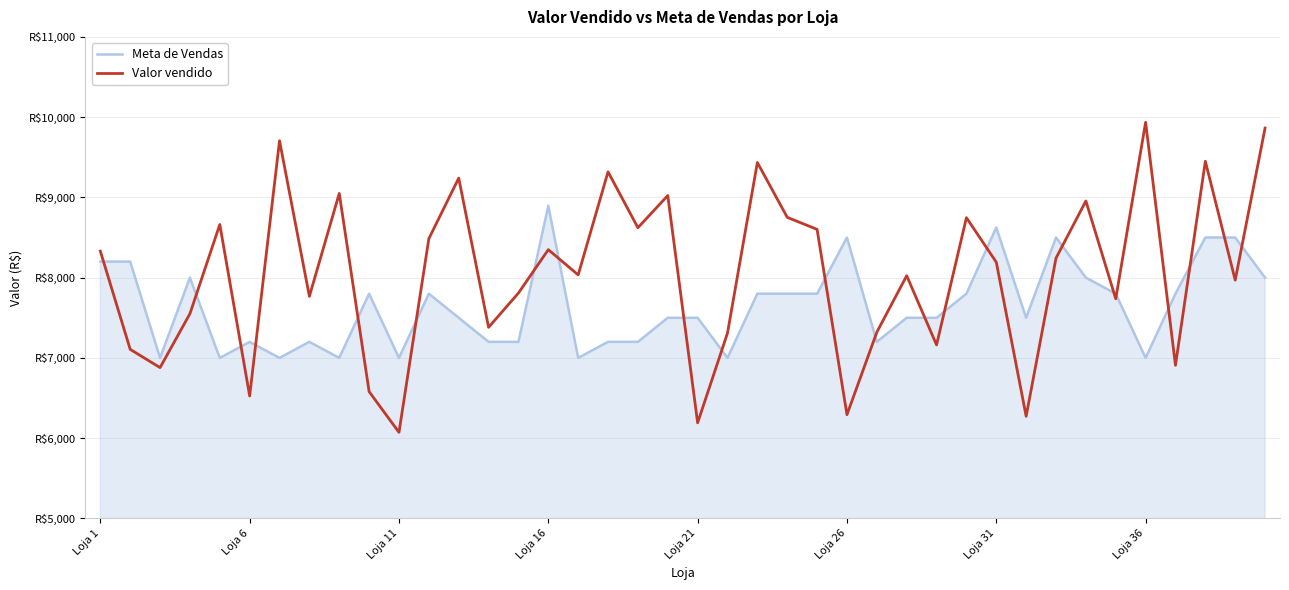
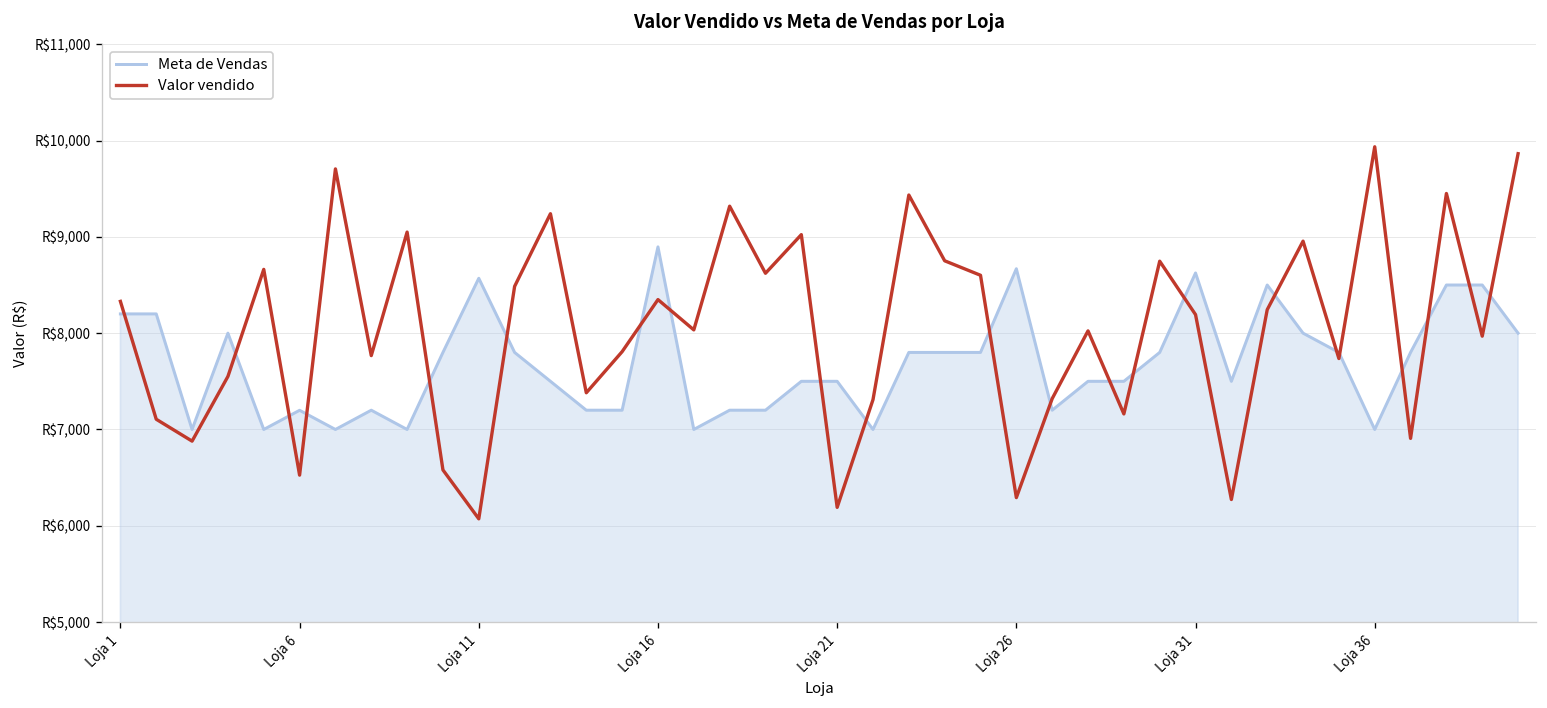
  {
    "Meta de Vendas": {
      "Loja 1": "R$8,200",
      "Loja 6": "R$7,200",
-     "Loja 11": "R$7,000",
+     "Loja 11": "R$8,600",
      "Loja 16": "R$8,900",
      "Loja 21": "R$7,500",
-     "Loja 26": "R$8,500",
+     "Loja 26": "R$8,700",
      "Loja 31": "R$8,600",
      "Loja 36": "R$7,000"
    },
    "Valor vendido": {
      "Loja 1": "R$8,300",
      "Loja 6": "R$6,500",
      "Loja 11": "R$6,100",
      "Loja 16": "R$8,300",
      "Loja 21": "R$6,200",
      "Loja 26": "R$6,300",
      "Loja 31": "R$8,200",
      "Loja 36": "R$9,900"
    }
  }
